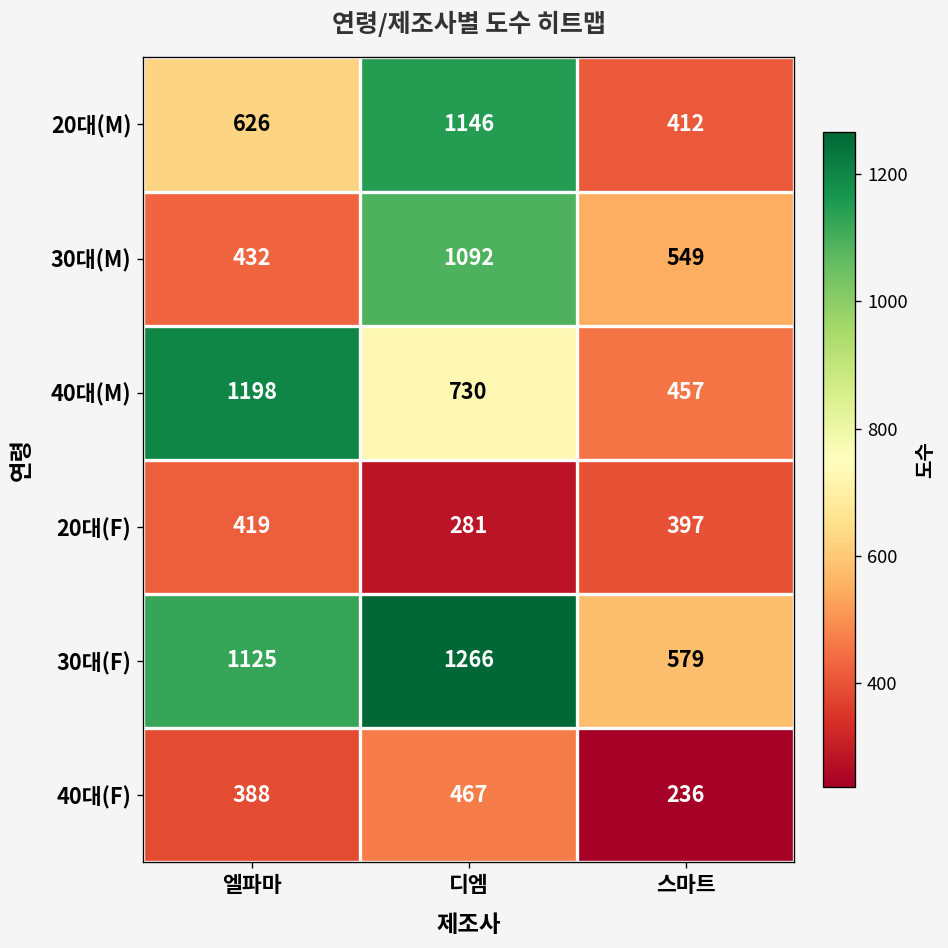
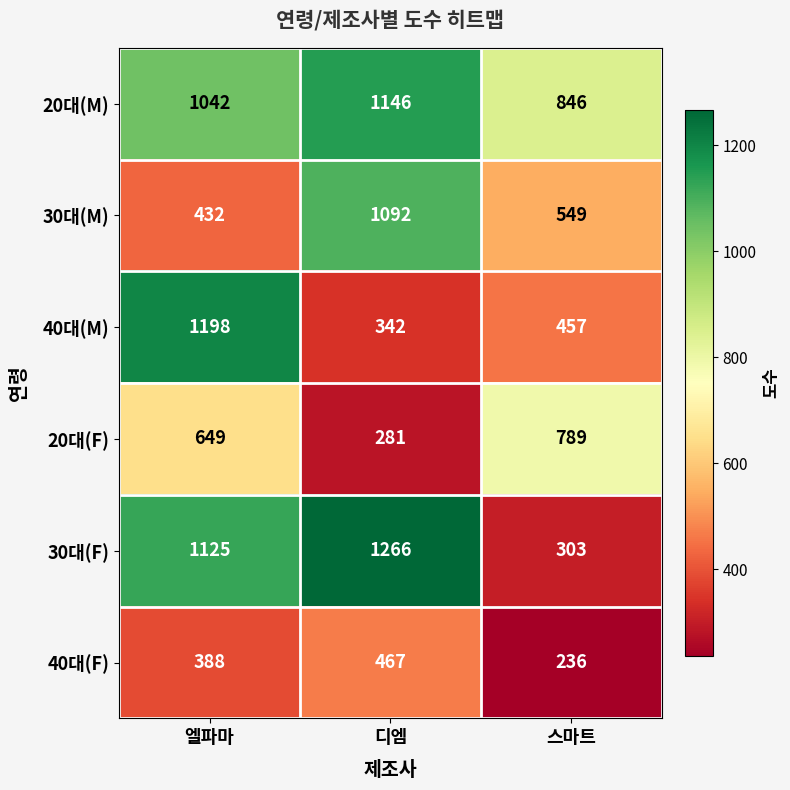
  {
    "20대(M)": {
-     "엘파마": 626,
+     "엘파마": 1042,
      "디엠": 1146,
-     "스마트": 412
+     "스마트": 846
    },
    "30대(M)": {
      "엘파마": 432,
      "디엠": 1092,
      "스마트": 549
    },
    "40대(M)": {
      "엘파마": 1198,
-     "디엠": 730,
+     "디엠": 342,
      "스마트": 457
    },
    "20대(F)": {
-     "엘파마": 419,
+     "엘파마": 649,
      "디엠": 281,
-     "스마트": 397
+     "스마트": 789
    },
    "30대(F)": {
      "엘파마": 1125,
      "디엠": 1266,
-     "스마트": 579
+     "스마트": 303
    },
    "40대(F)": {
      "엘파마": 388,
      "디엠": 467,
      "스마트": 236
    }
  }
